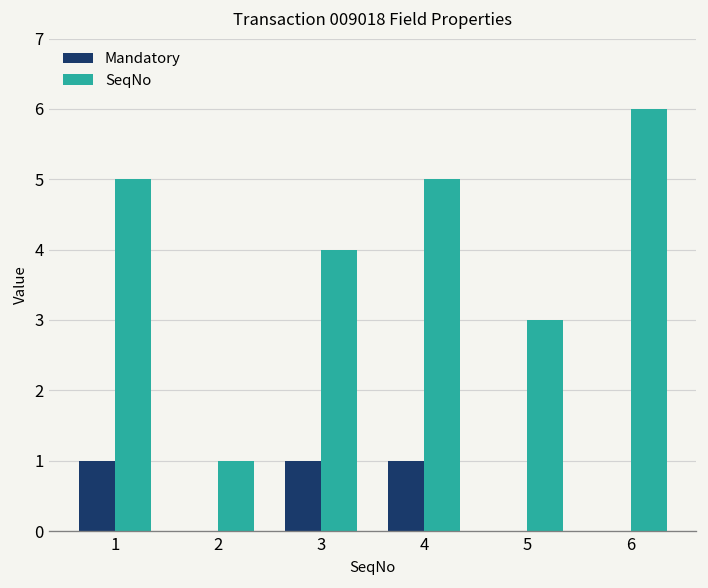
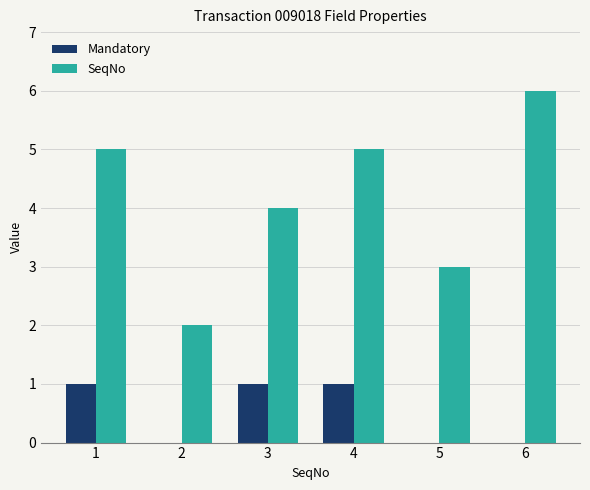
  {
    "Mandatory": {
      "1": 1,
      "2": 0,
      "3": 1,
      "4": 1,
      "5": 0,
      "6": 0
    },
    "SeqNo": {
      "1": 5,
-     "2": 1,
+     "2": 2,
      "3": 4,
      "4": 5,
      "5": 3,
      "6": 6
    }
  }
